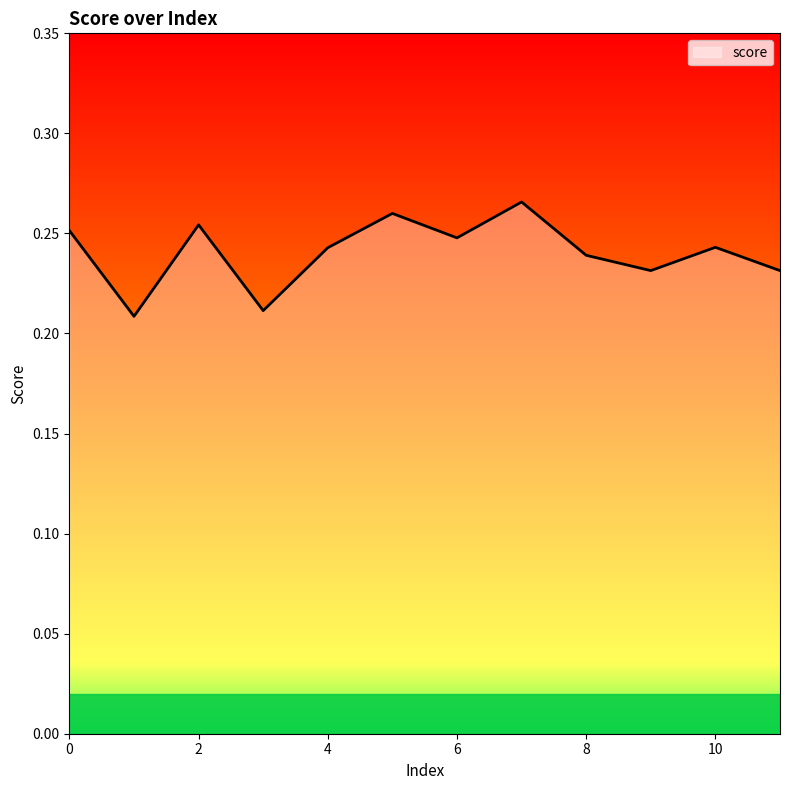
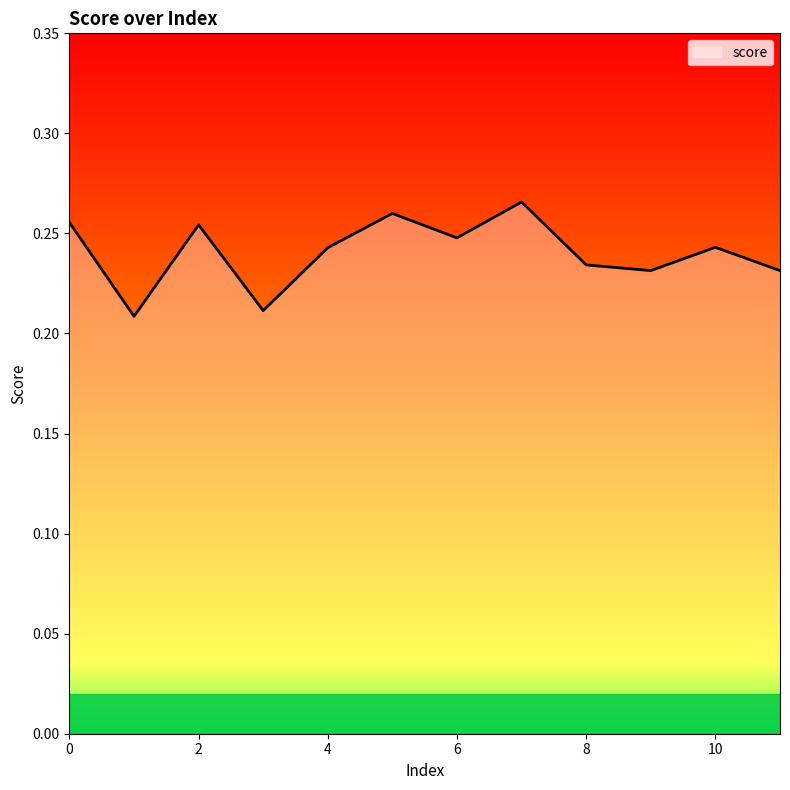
  {
-   "0": 0.251,
+   "0": 0.256,
    "2": 0.254,
    "4": 0.243,
    "6": 0.248,
-   "8": 0.239,
+   "8": 0.234,
    "10": 0.243
  }
